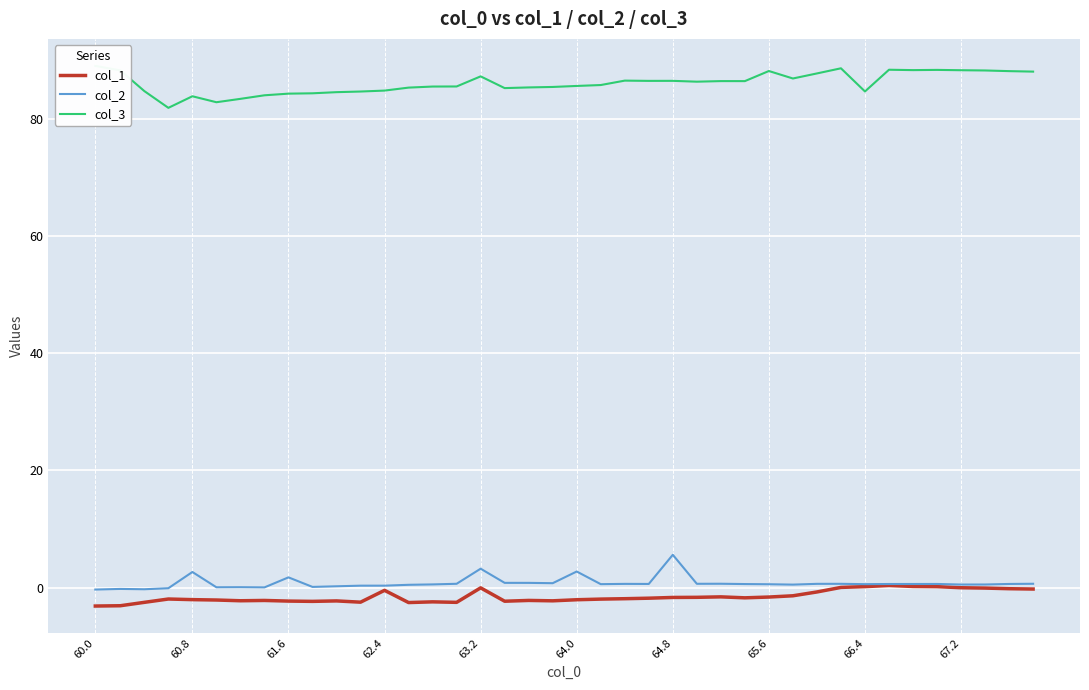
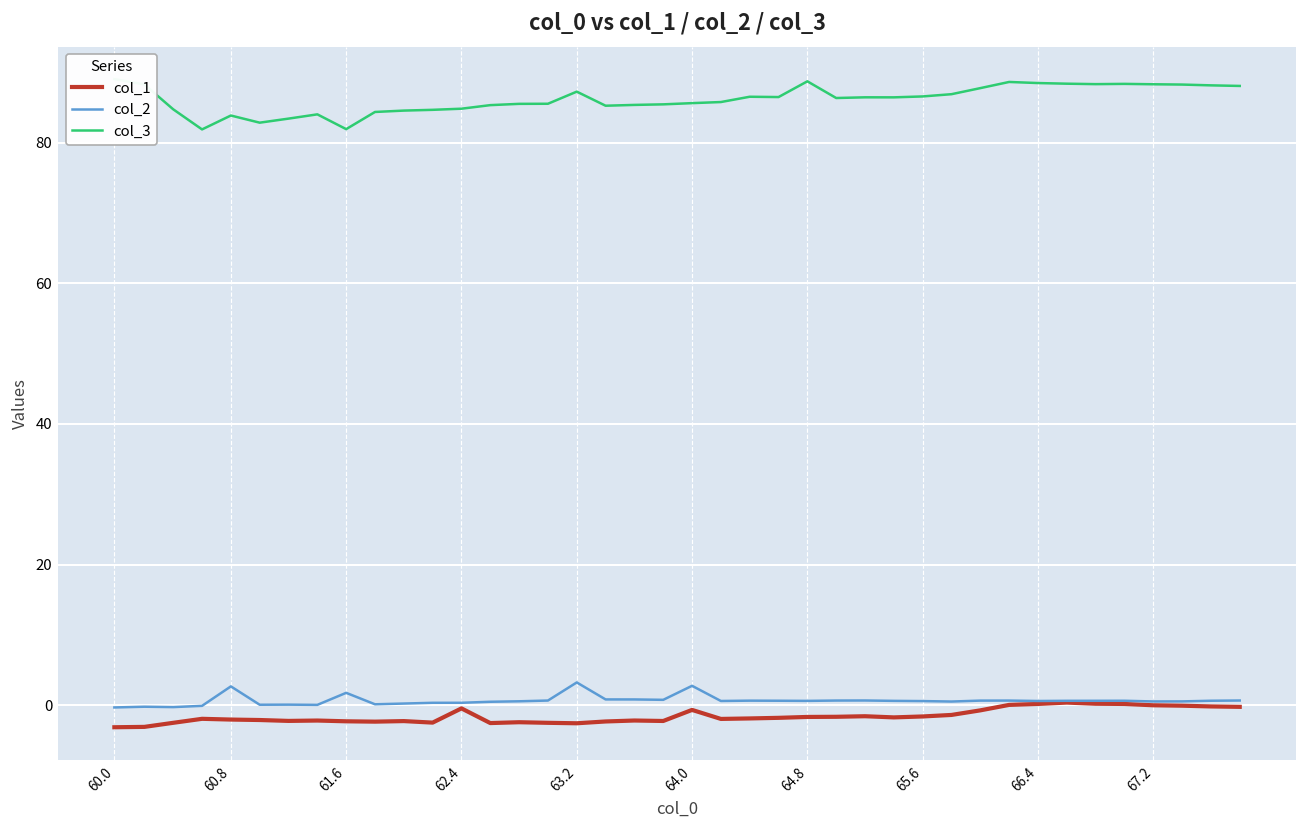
  {
    "col_1": {
      "60.0": -3,
      "60.8": -2,
      "61.6": -2,
      "62.4": 0,
-     "63.2": 0,
-     "64.0": -2,
+     "63.2": -3,
+     "64.0": -1,
      "64.8": -2,
      "65.6": -2,
      "67.2": 0
    },
    "col_2": {
      "60.0": 0,
      "60.8": 3,
      "61.6": 2,
      "62.4": 0,
      "63.2": 3,
      "64.0": 3,
-     "64.8": 6,
+     "64.8": 1,
      "65.6": 1,
      "67.2": 1
    },
    "col_3": {
      "60.8": 84,
-     "61.6": 84,
+     "61.6": 82,
      "62.4": 85,
      "63.2": 87,
      "64.0": 86,
-     "64.8": 86,
-     "65.6": 88,
-     "66.4": 85,
+     "64.8": 89,
+     "65.6": 87,
+     "66.4": 88,
      "67.2": 88
    }
  }
